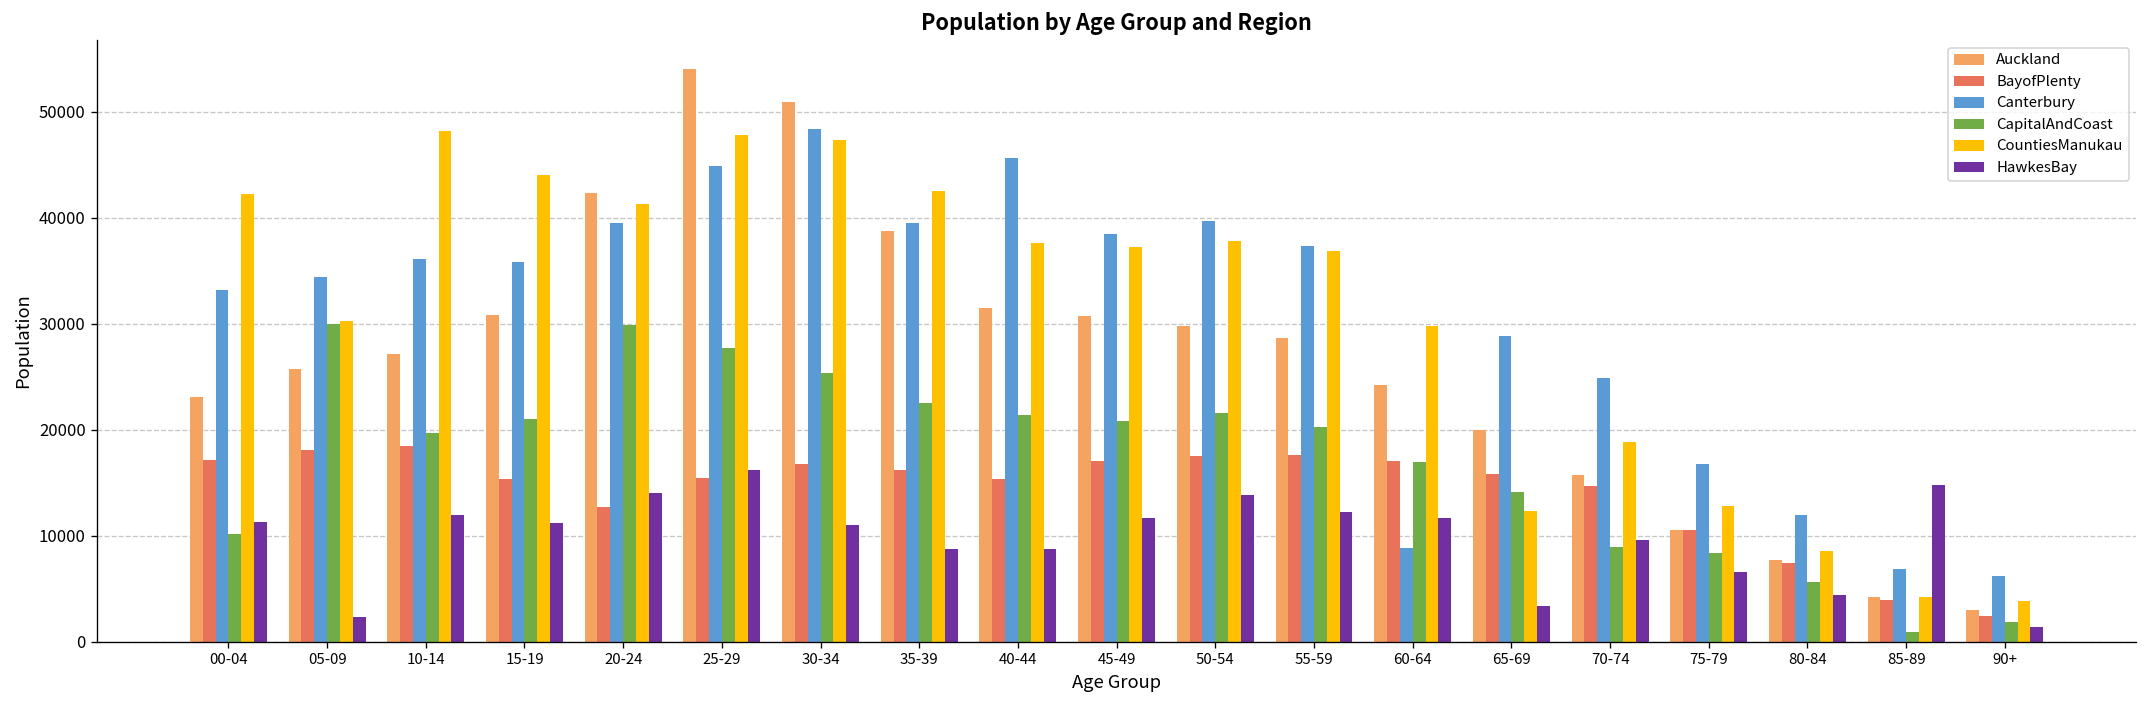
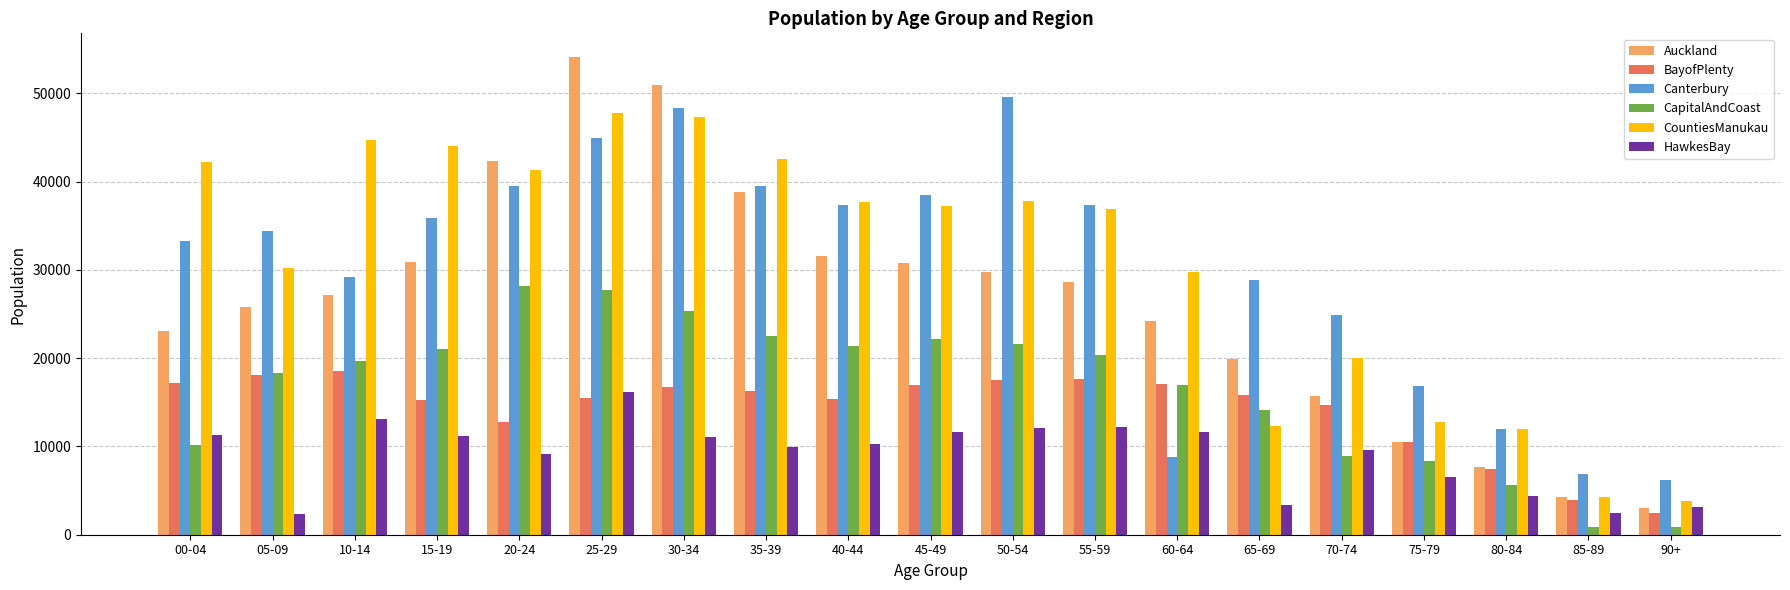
  {
    "Canterbury": {
      "00-04": 33000,
      "05-09": 34000,
-     "10-14": 36000,
+     "10-14": 29000,
      "15-19": 36000,
      "20-24": 39000,
      "25-29": 45000,
      "30-34": 48000,
      "35-39": 40000,
-     "40-44": 46000,
+     "40-44": 37000,
      "45-49": 38000,
-     "50-54": 40000,
+     "50-54": 50000,
      "55-59": 37000,
      "60-64": 9000,
      "65-69": 29000,
      "70-74": 25000,
      "75-79": 17000,
      "80-84": 12000,
      "85-89": 7000,
      "90+": 6000
    },
    "CapitalAndCoast": {
      "00-04": 10000,
-     "05-09": 30000,
+     "05-09": 18000,
      "10-14": 20000,
      "15-19": 21000,
-     "20-24": 30000,
+     "20-24": 28000,
      "25-29": 28000,
      "30-34": 25000,
      "35-39": 23000,
      "40-44": 21000,
-     "45-49": 21000,
+     "45-49": 22000,
      "50-54": 22000,
      "55-59": 20000,
      "60-64": 17000,
      "65-69": 14000,
      "70-74": 9000,
      "75-79": 8000,
      "80-84": 6000,
      "85-89": 1000,
-     "90+": 2000
+     "90+": 1000
    },
    "CountiesManukau": {
      "00-04": 42000,
      "05-09": 30000,
-     "10-14": 48000,
+     "10-14": 45000,
      "15-19": 44000,
      "20-24": 41000,
      "25-29": 48000,
      "30-34": 47000,
      "35-39": 43000,
      "40-44": 38000,
      "45-49": 37000,
      "50-54": 38000,
      "55-59": 37000,
      "60-64": 30000,
      "65-69": 12000,
-     "70-74": 19000,
+     "70-74": 20000,
      "75-79": 13000,
-     "80-84": 9000,
+     "80-84": 12000,
      "85-89": 4000,
      "90+": 4000
    },
    "HawkesBay": {
      "00-04": 11000,
      "05-09": 2000,
-     "10-14": 12000,
+     "10-14": 13000,
      "15-19": 11000,
-     "20-24": 14000,
+     "20-24": 9000,
      "25-29": 16000,
      "30-34": 11000,
-     "35-39": 9000,
-     "40-44": 9000,
+     "35-39": 10000,
+     "40-44": 10000,
      "45-49": 12000,
-     "50-54": 14000,
+     "50-54": 12000,
      "55-59": 12000,
      "60-64": 12000,
      "65-69": 3000,
      "70-74": 10000,
      "75-79": 7000,
      "80-84": 4000,
-     "85-89": 15000,
-     "90+": 1000
+     "85-89": 2000,
+     "90+": 3000
    }
  }
